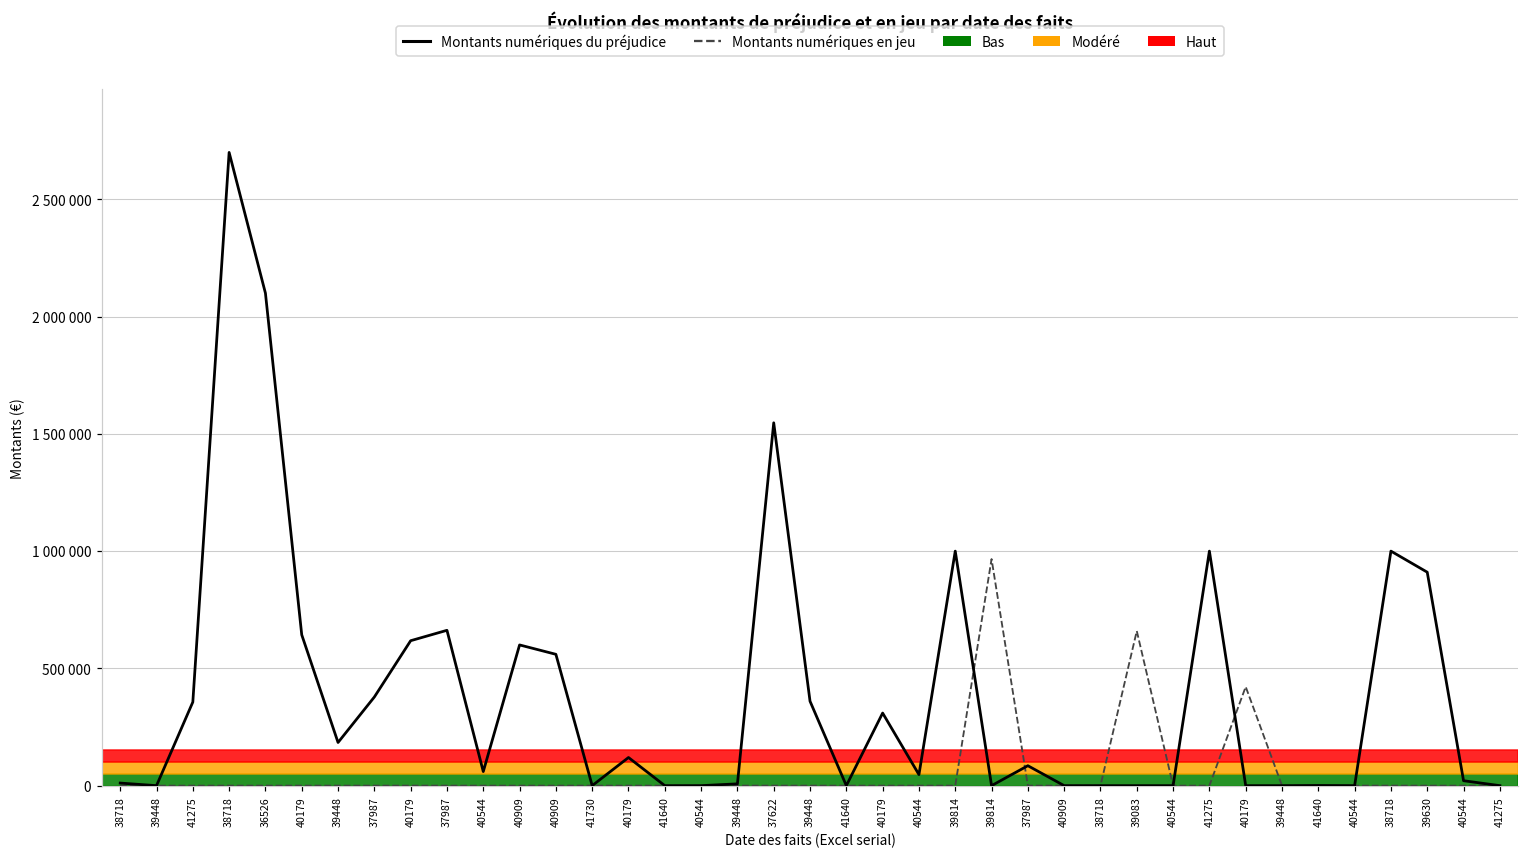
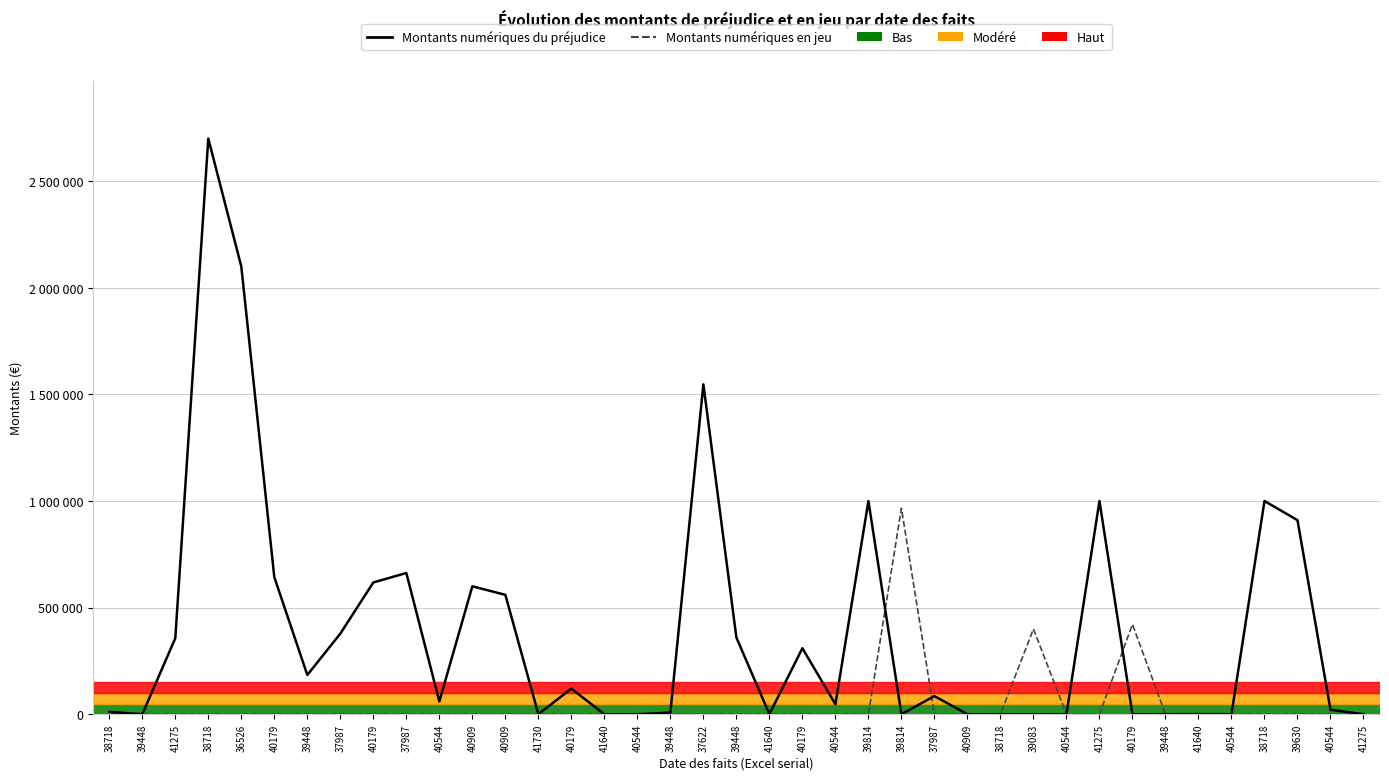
  {
    "Montants numériques du préjudice": {
      "36526": 2100000,
      "37622": 1550000,
      "39083": 0,
      "39630": 910000
    },
    "Montants numériques en jeu": {
      "36526": 0,
      "37622": 0,
-     "39083": 660000,
+     "39083": 400000,
      "39630": 0
    }
  }
